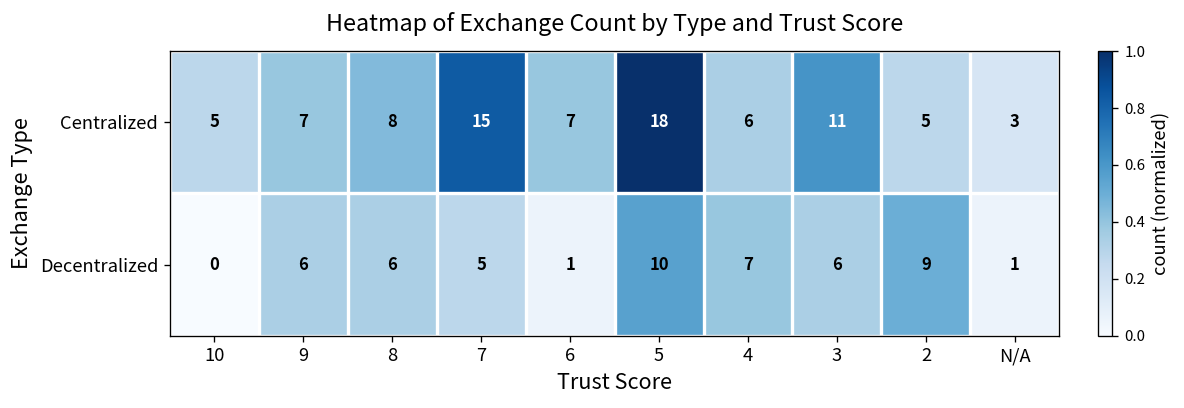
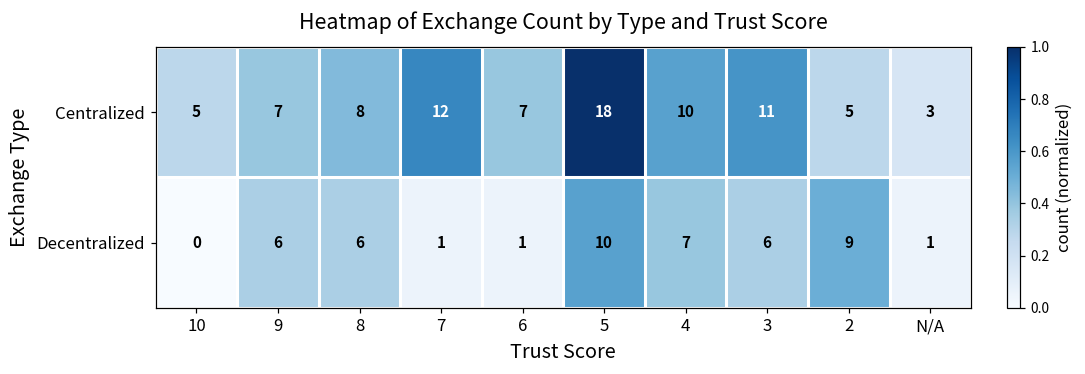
  {
    "Centralized": {
      "10": 5,
      "9": 7,
      "8": 8,
-     "7": 15,
+     "7": 12,
      "6": 7,
      "5": 18,
-     "4": 6,
+     "4": 10,
      "3": 11,
      "2": 5,
      "N/A": 3
    },
    "Decentralized": {
      "10": 0,
      "9": 6,
      "8": 6,
-     "7": 5,
+     "7": 1,
      "6": 1,
      "5": 10,
      "4": 7,
      "3": 6,
      "2": 9,
      "N/A": 1
    }
  }
